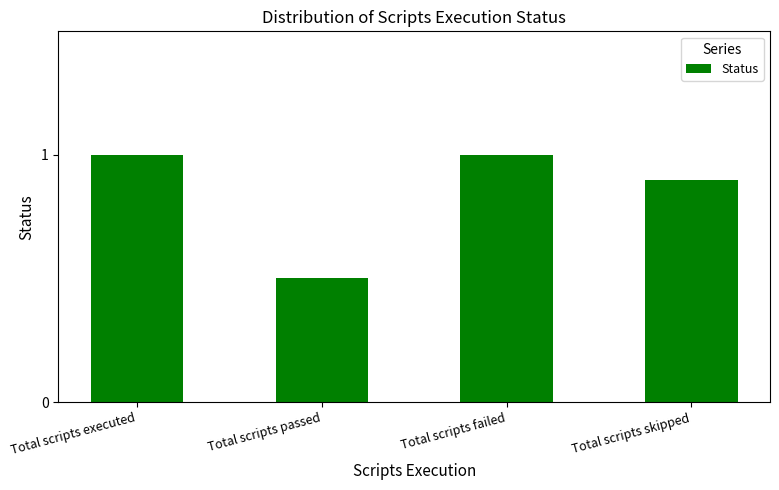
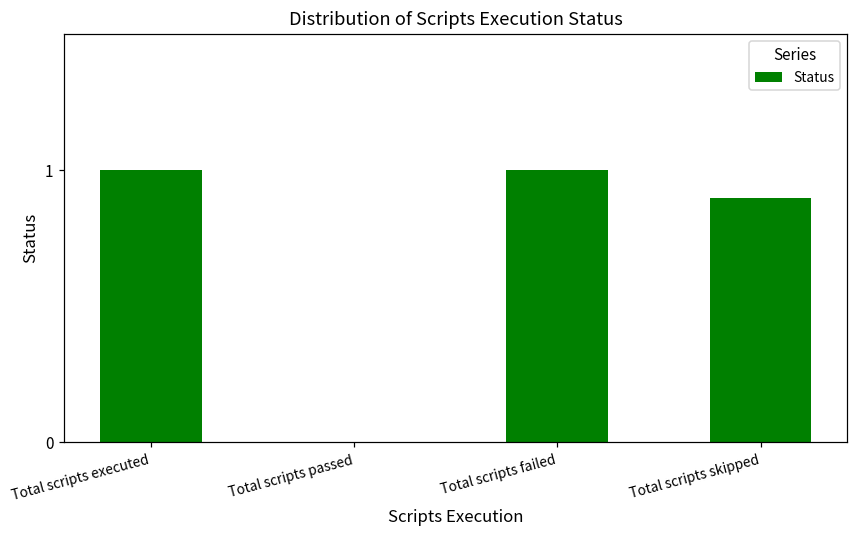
  {
    "Total scripts executed": 1.0,
-   "Total scripts passed": 0.5,
+   "Total scripts passed": 0.0,
    "Total scripts failed": 1.0,
    "Total scripts skipped": 0.9
  }
